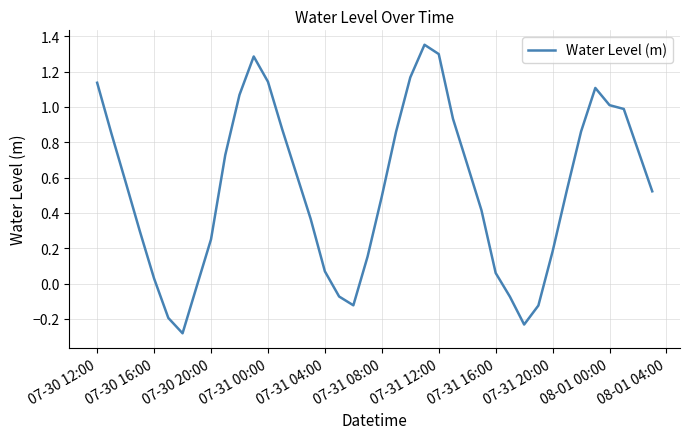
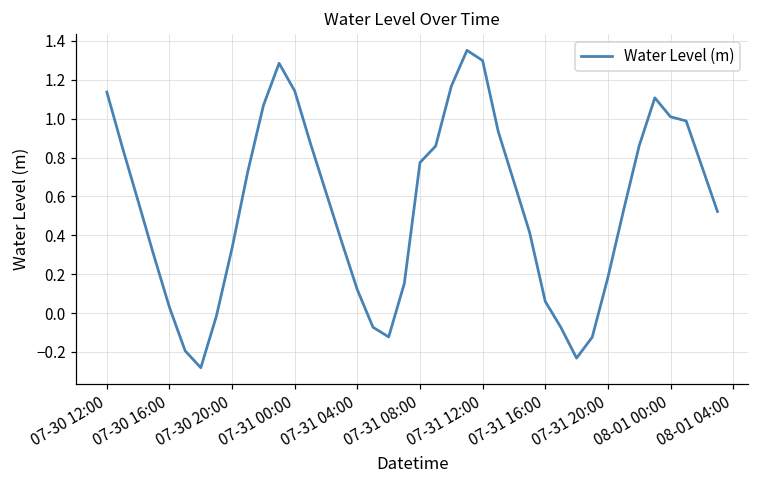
  {
    "07-30 12:00": 1.14,
    "07-30 16:00": 0.03,
-   "07-30 20:00": 0.25,
+   "07-30 20:00": 0.34,
    "07-31 00:00": 1.14,
-   "07-31 04:00": 0.07,
-   "07-31 08:00": 0.49,
+   "07-31 04:00": 0.12,
+   "07-31 08:00": 0.77,
    "07-31 12:00": 1.30,
    "07-31 16:00": 0.06,
    "07-31 20:00": 0.18,
    "08-01 00:00": 1.01
  }
